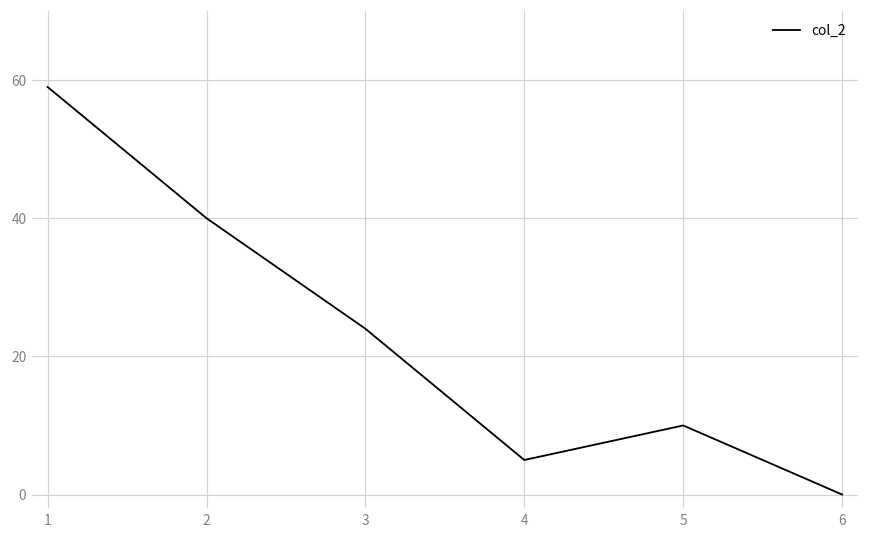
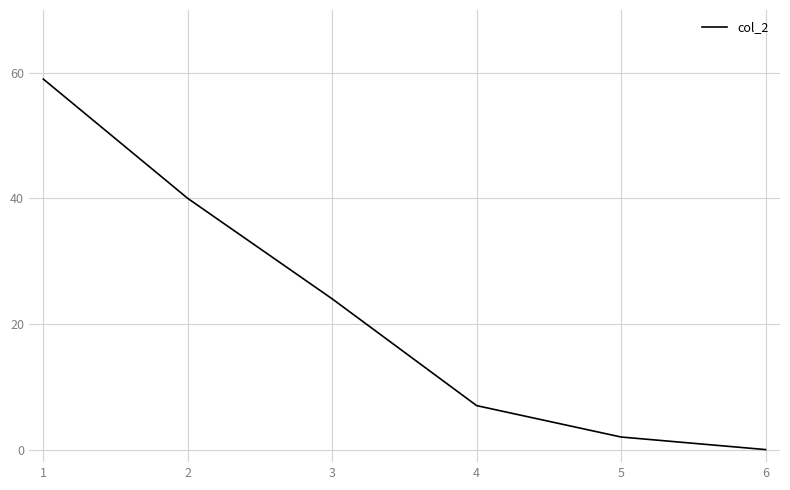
  {
    "1": 59,
    "2": 40,
    "3": 24,
-   "4": 5,
-   "5": 10,
+   "4": 7,
+   "5": 2,
    "6": 0
  }
